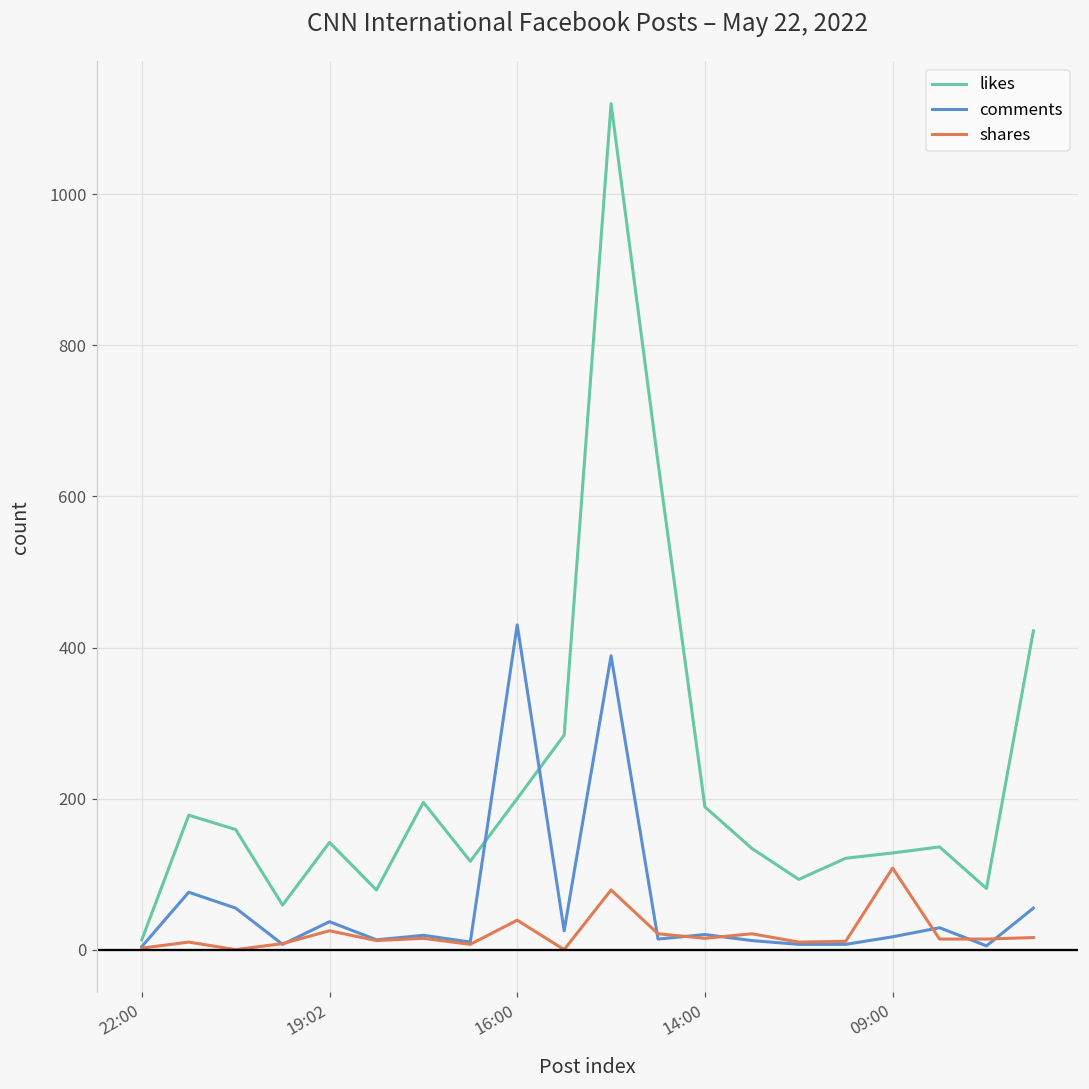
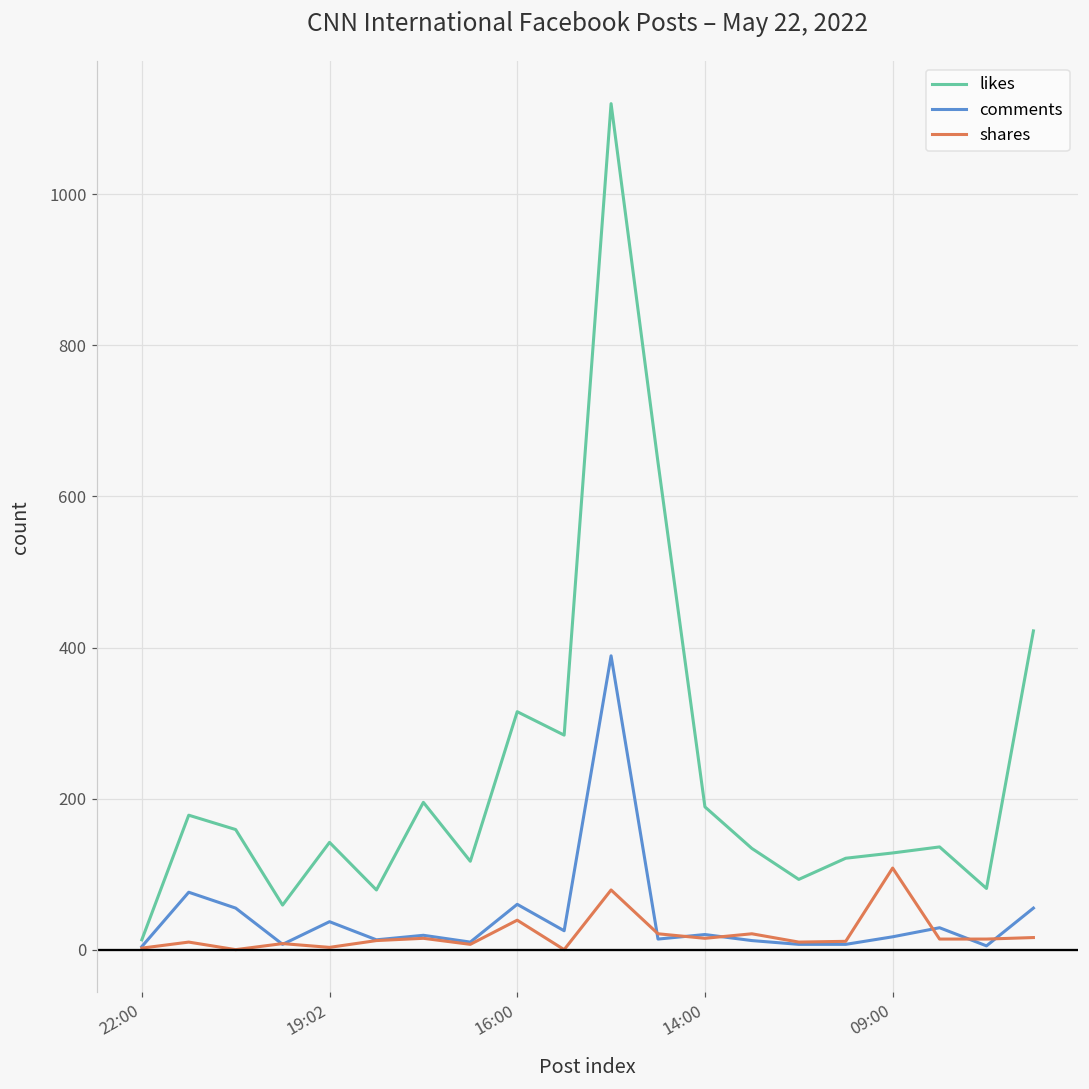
  {
    "likes": {
      "22:00": 10,
      "19:02": 140,
-     "16:00": 200,
+     "16:00": 320,
      "14:00": 190,
      "09:00": 130
    },
    "comments": {
      "19:02": 40,
-     "16:00": 430,
+     "16:00": 60,
      "14:00": 20,
      "09:00": 20
    },
    "shares": {
-     "19:02": 30,
+     "19:02": 0,
      "16:00": 40,
      "14:00": 20,
      "09:00": 110
    }
  }
